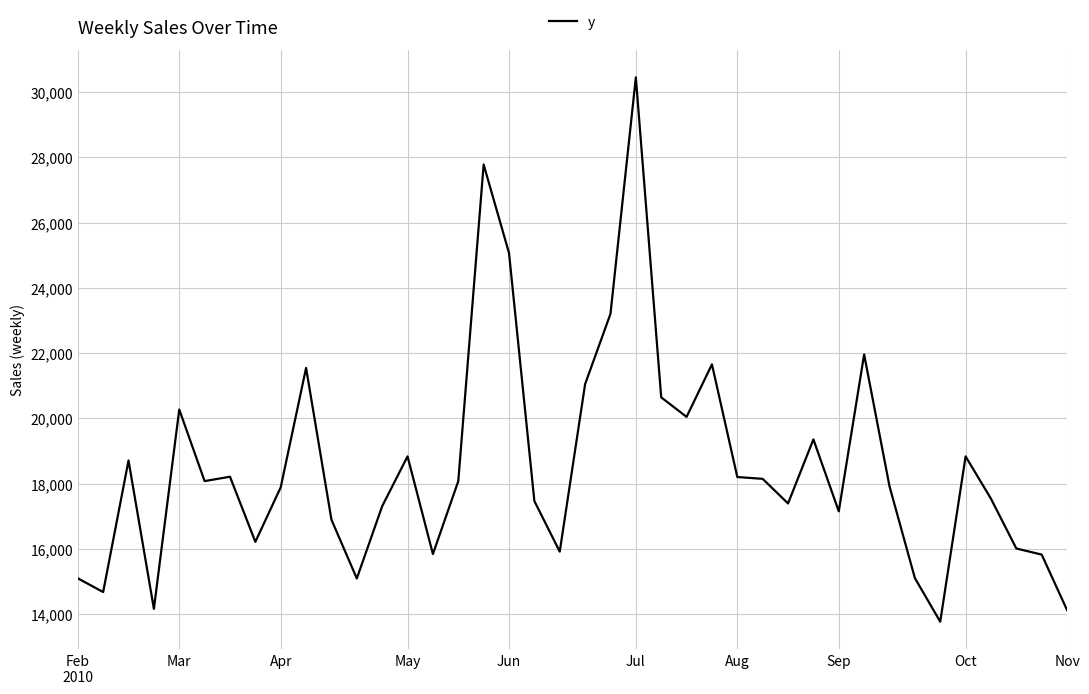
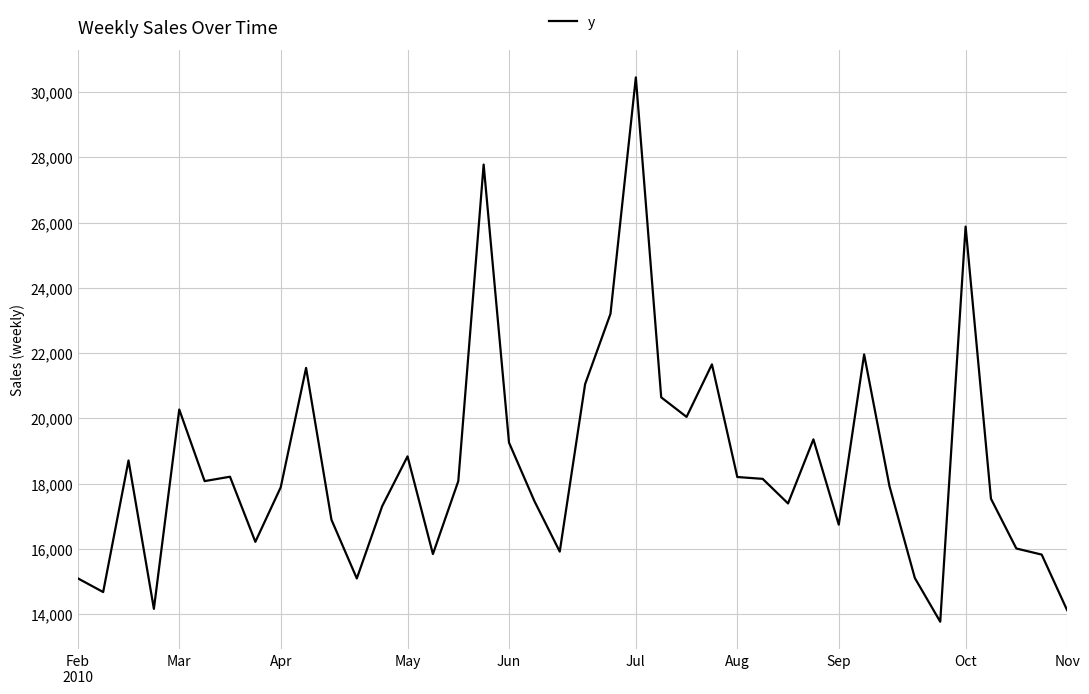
  {
    "Feb 2010": "15,100",
    "Mar": "20,300",
    "Apr": "17,900",
    "May": "18,800",
-   "Jun": "25,100",
+   "Jun": "19,300",
    "Jul": "30,500",
    "Aug": "18,200",
-   "Sep": "17,100",
-   "Oct": "18,800",
+   "Sep": "16,700",
+   "Oct": "25,900",
    "Nov": "14,100"
  }
